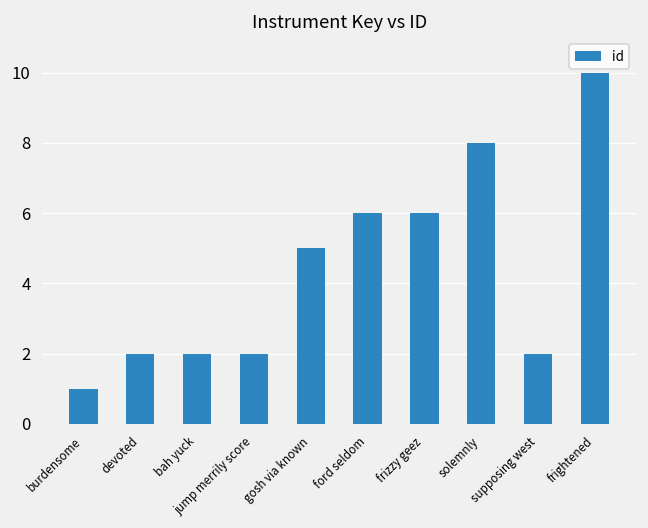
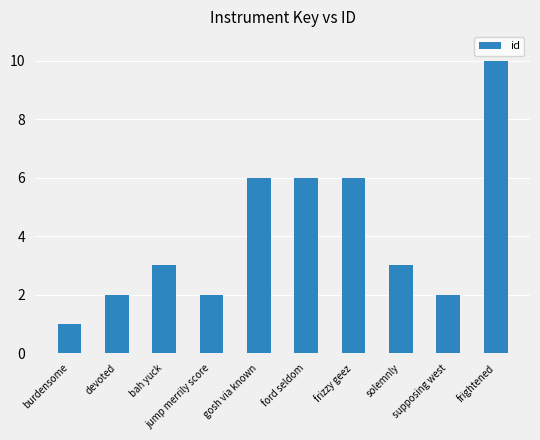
  {
    "burdensome": 1,
    "devoted": 2,
-   "bah yuck": 2,
+   "bah yuck": 3,
    "jump merrily score": 2,
-   "gosh via known": 5,
+   "gosh via known": 6,
    "ford seldom": 6,
    "frizzy geez": 6,
-   "solemnly": 8,
+   "solemnly": 3,
    "supposing west": 2,
    "frightened": 10
  }
